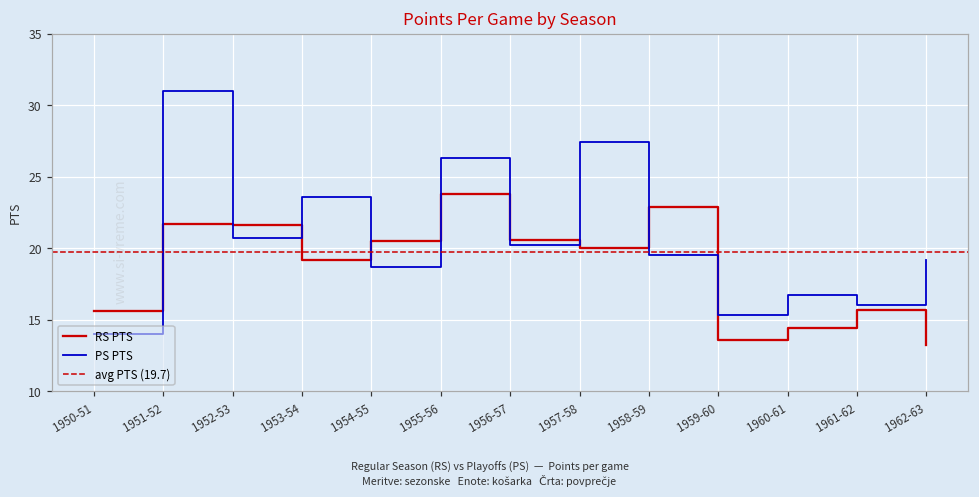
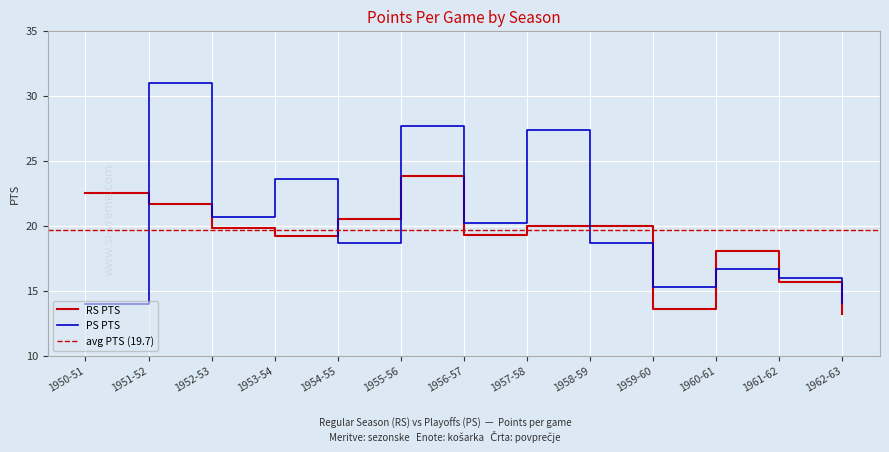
  {
    "RS PTS": {
-     "1950-51": 15.6,
+     "1950-51": 22.5,
      "1951-52": 21.7,
-     "1952-53": 21.6,
+     "1952-53": 19.8,
      "1953-54": 19.2,
      "1954-55": 20.5,
      "1955-56": 23.8,
-     "1956-57": 20.6,
+     "1956-57": 19.3,
      "1957-58": 20.0,
-     "1958-59": 22.9,
+     "1958-59": 20.0,
      "1959-60": 13.6,
-     "1960-61": 14.4,
+     "1960-61": 18.1,
      "1961-62": 15.7,
      "1962-63": 13.2
    },
    "PS PTS": {
      "1951-52": 31.0,
      "1952-53": 20.7,
      "1953-54": 23.6,
      "1954-55": 18.7,
-     "1955-56": 26.3,
+     "1955-56": 27.7,
      "1956-57": 20.2,
      "1957-58": 27.4,
-     "1958-59": 19.5,
+     "1958-59": 18.7,
      "1959-60": 15.3,
      "1960-61": 16.7,
      "1961-62": 16.0,
-     "1962-63": 19.2
+     "1962-63": 14.1
    }
  }
